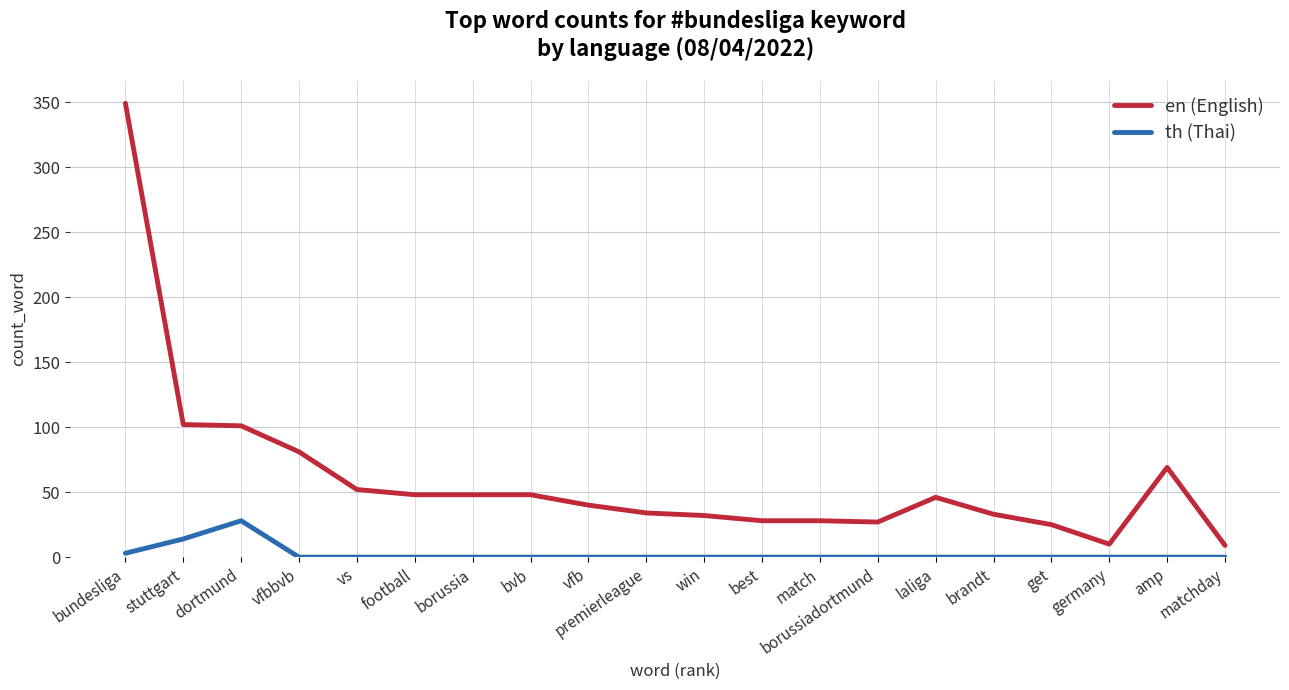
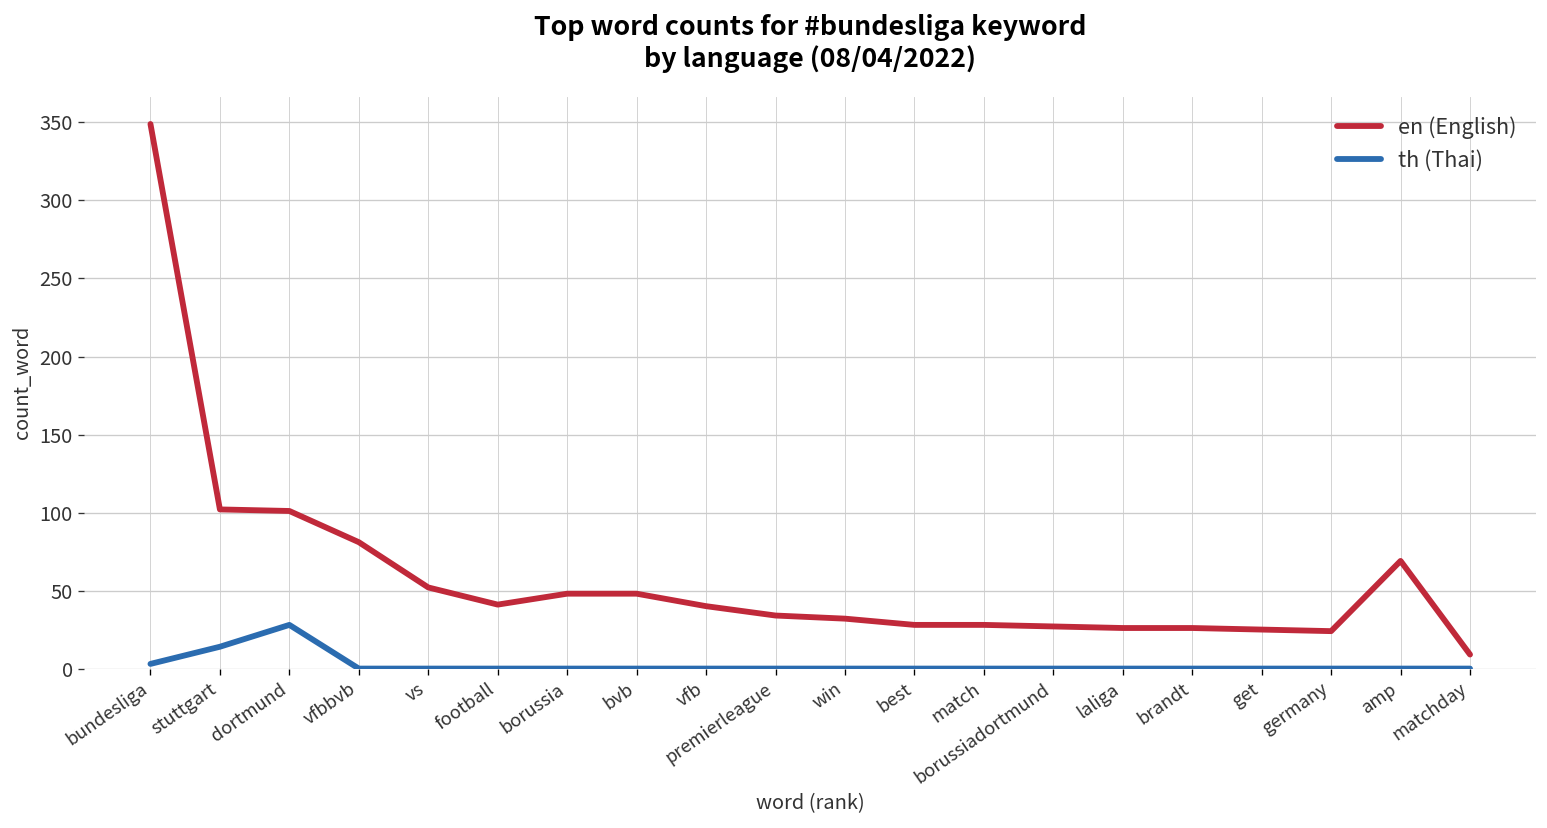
  {
    "en (English)": {
      "bundesliga": 349,
      "stuttgart": 102,
      "dortmund": 101,
      "vfbbvb": 81,
      "vs": 52,
-     "football": 48,
+     "football": 41,
      "borussia": 48,
      "bvb": 48,
      "vfb": 40,
      "premierleague": 34,
      "win": 32,
      "best": 28,
      "match": 28,
      "borussiadortmund": 27,
-     "laliga": 46,
-     "brandt": 33,
+     "laliga": 26,
+     "brandt": 26,
      "get": 25,
-     "germany": 10,
+     "germany": 24,
      "amp": 69,
      "matchday": 9
    },
    "th (Thai)": {
      "bundesliga": 3,
      "stuttgart": 14,
      "dortmund": 28,
      "vfbbvb": 0,
      "vs": 0,
      "football": 0,
      "borussia": 0,
      "bvb": 0,
      "vfb": 0,
      "premierleague": 0,
      "win": 0,
      "best": 0,
      "match": 0,
      "borussiadortmund": 0,
      "laliga": 0,
      "brandt": 0,
      "get": 0,
      "germany": 0,
      "amp": 0,
      "matchday": 0
    }
  }
